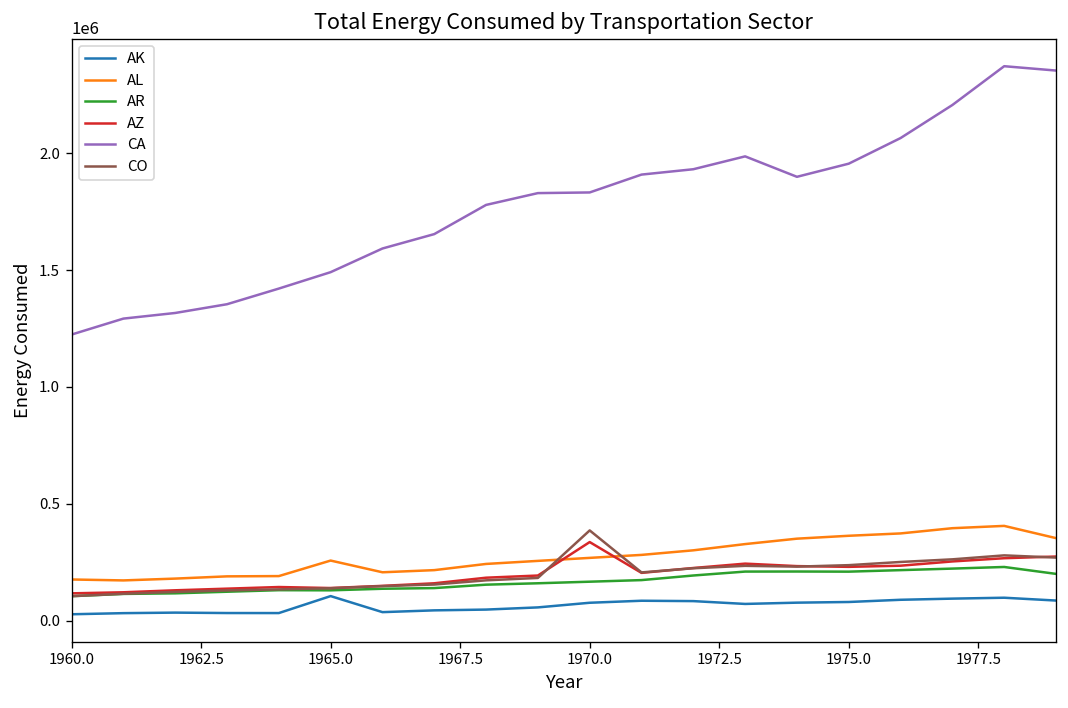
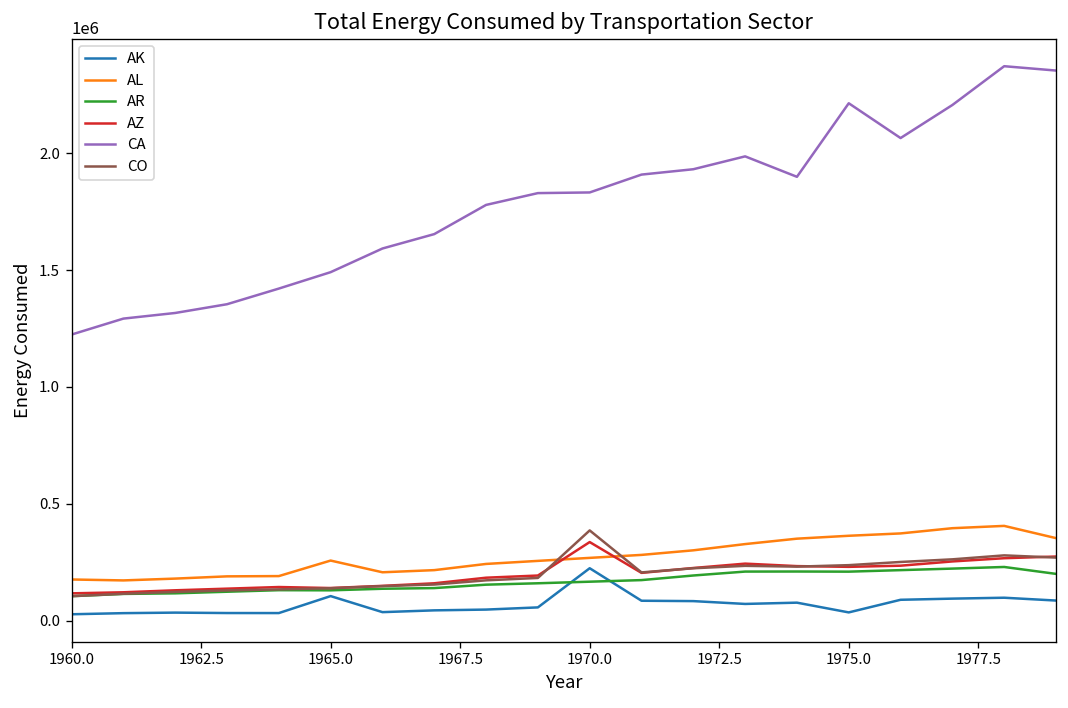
  {
    "AK": {
      "1960.0": 30000,
      "1965.0": 100000,
-     "1970.0": 80000,
-     "1975.0": 80000
+     "1970.0": 220000,
+     "1975.0": 40000
    },
    "AL": {
      "1960.0": 180000,
      "1965.0": 260000,
      "1970.0": 270000,
      "1975.0": 360000
    },
    "AR": {
      "1970.0": 170000,
      "1975.0": 210000
    },
    "AZ": {
      "1970.0": 340000
    },
    "CA": {
      "1960.0": 1220000,
      "1965.0": 1490000,
      "1970.0": 1830000,
-     "1975.0": 1960000
+     "1975.0": 2210000
    },
    "CO": {
      "1970.0": 390000
    }
  }
